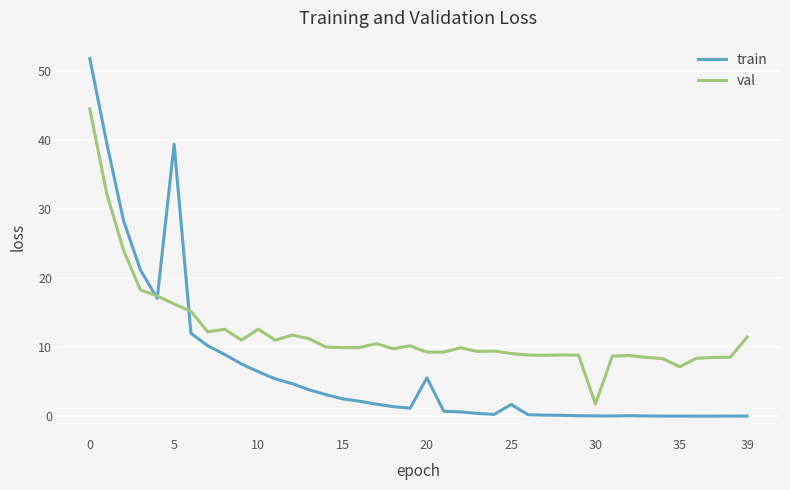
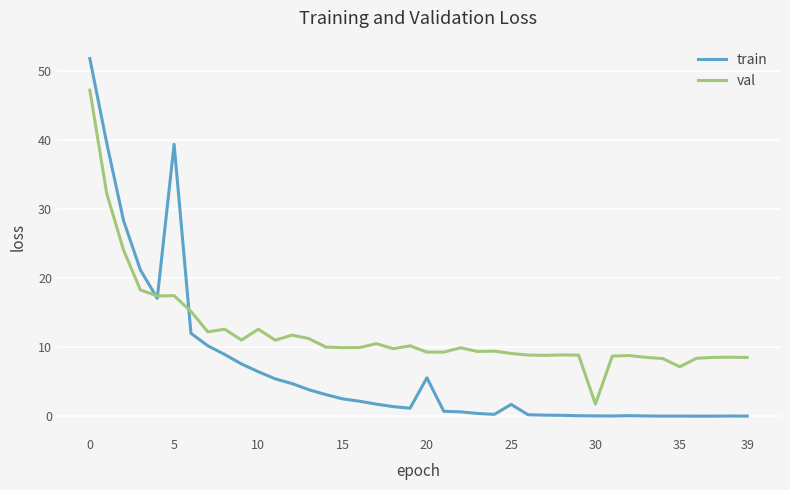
  {
    "train": {
      "0": 52,
      "5": 39,
      "10": 6,
      "15": 3,
      "20": 6,
      "25": 2,
      "30": 0,
      "35": 0,
      "39": 0
    },
    "val": {
-     "0": 44,
-     "5": 16,
+     "0": 47,
+     "5": 17,
      "10": 13,
      "15": 10,
      "20": 9,
      "25": 9,
      "30": 2,
      "35": 7,
-     "39": 11
+     "39": 9
    }
  }
